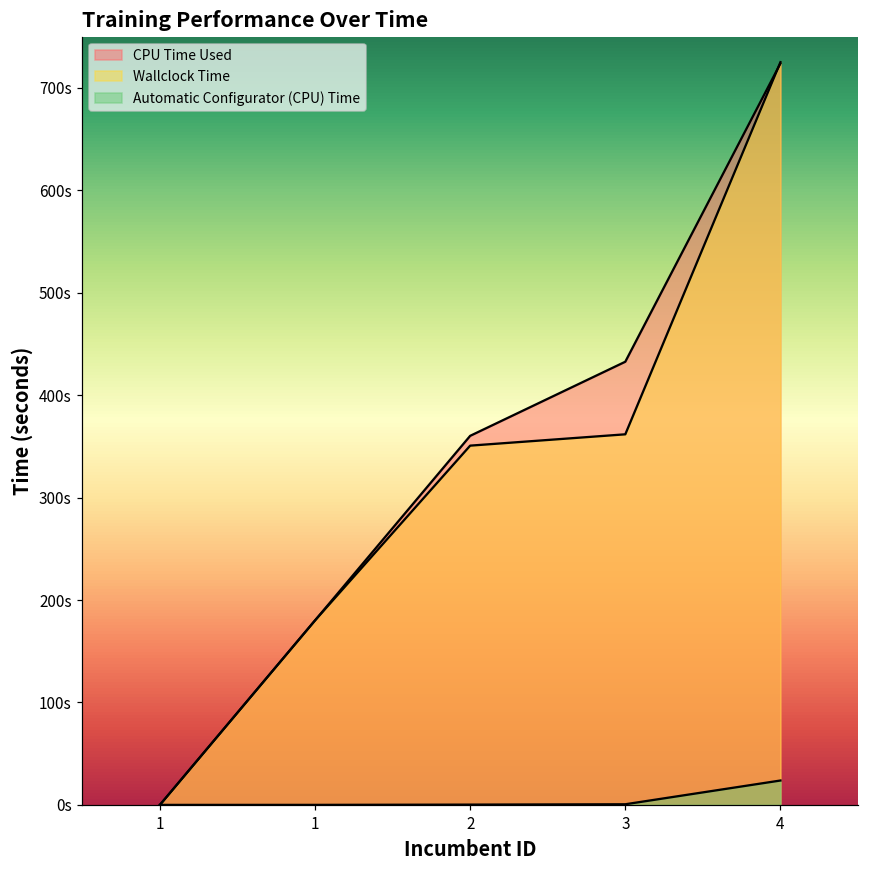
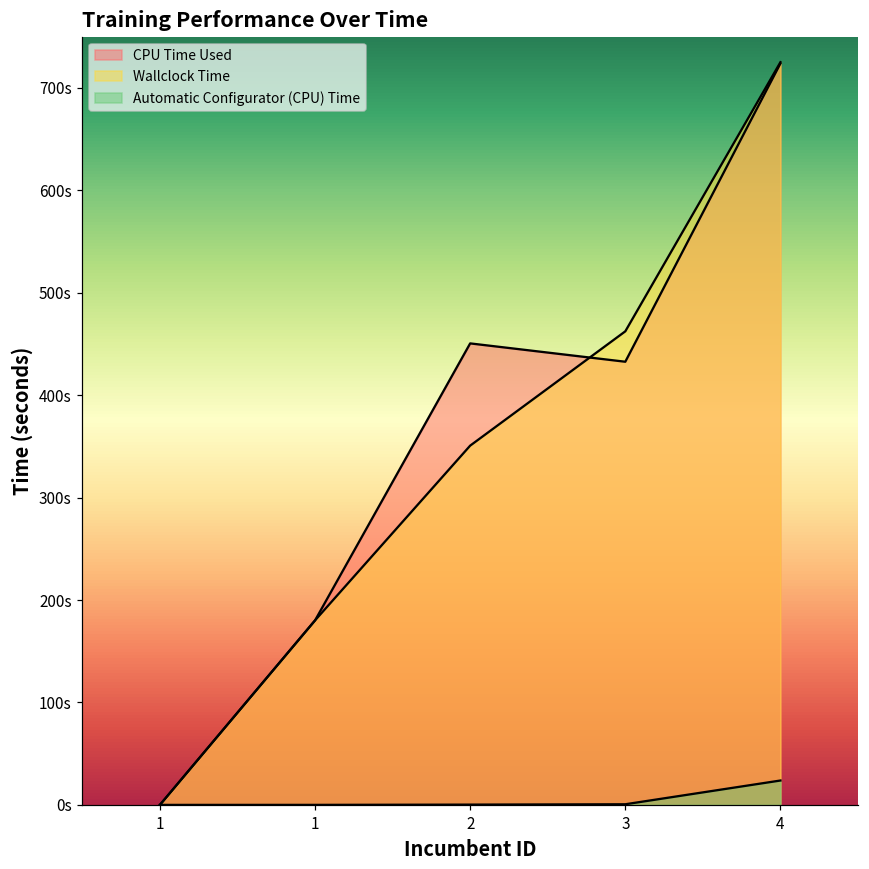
  {
    "CPU Time Used": {
-     "2": "360s",
+     "2": "450s",
      "3": "430s"
    },
    "Wallclock Time": {
      "2": "350s",
-     "3": "360s"
+     "3": "460s"
    },
    "Automatic Configurator (CPU) Time": {
      "2": "0s",
      "3": "0s",
      "4": "20s"
    }
  }
